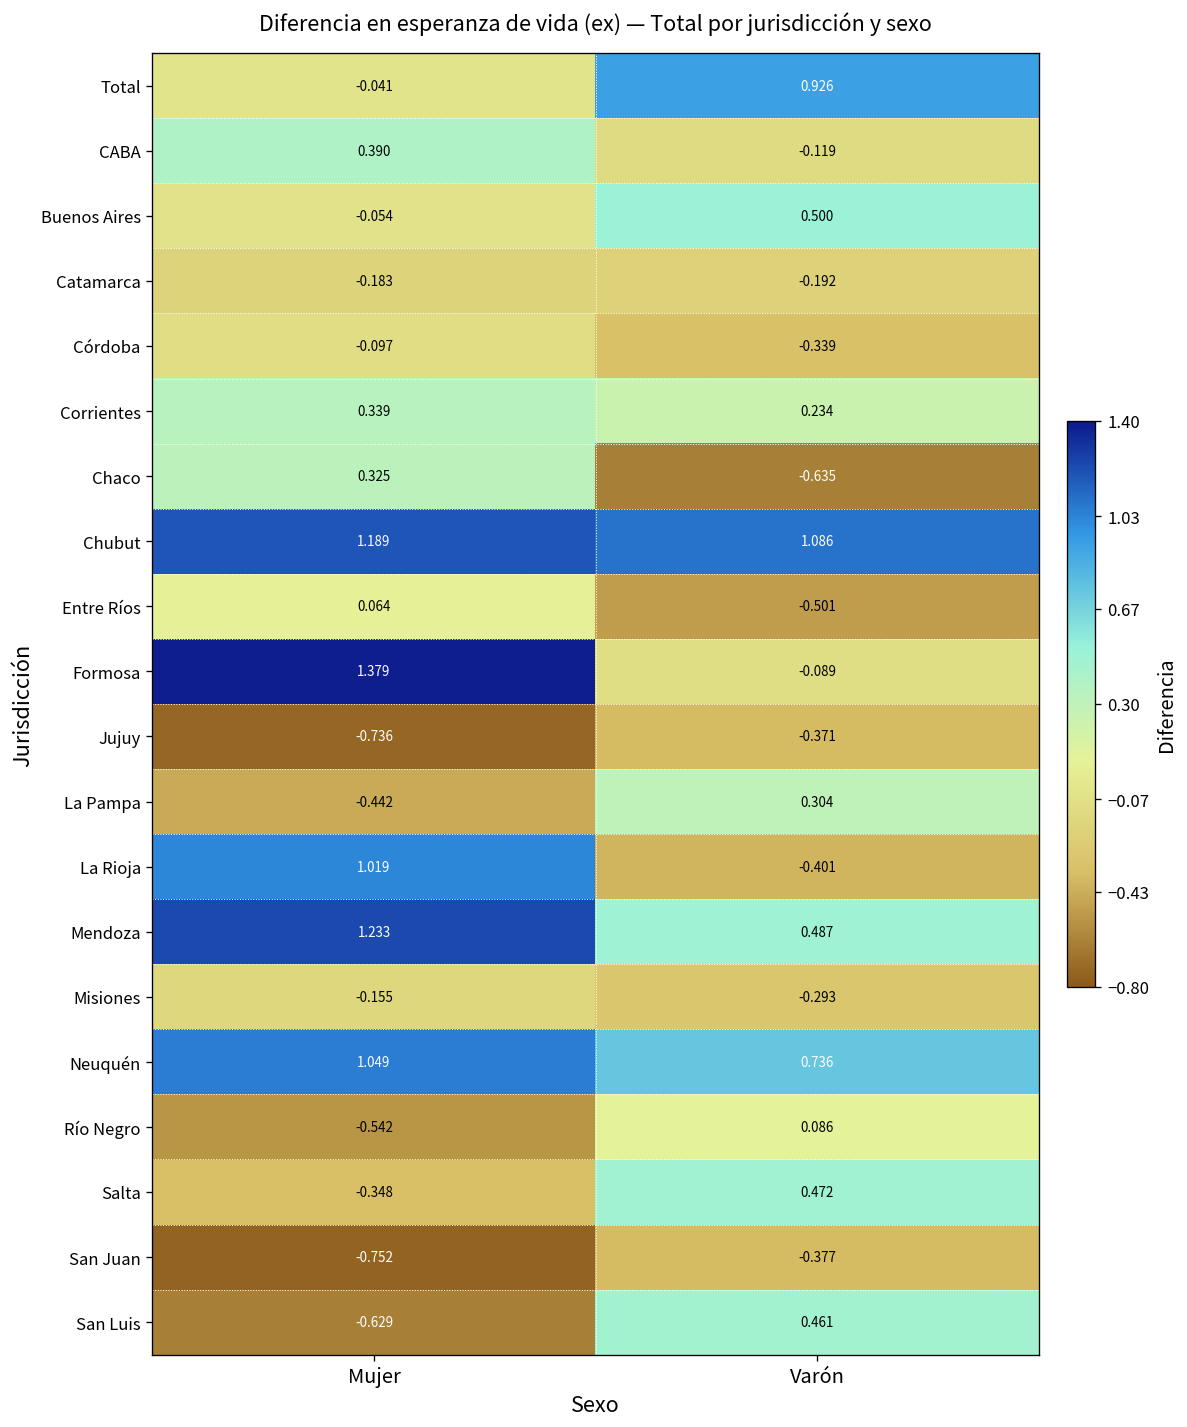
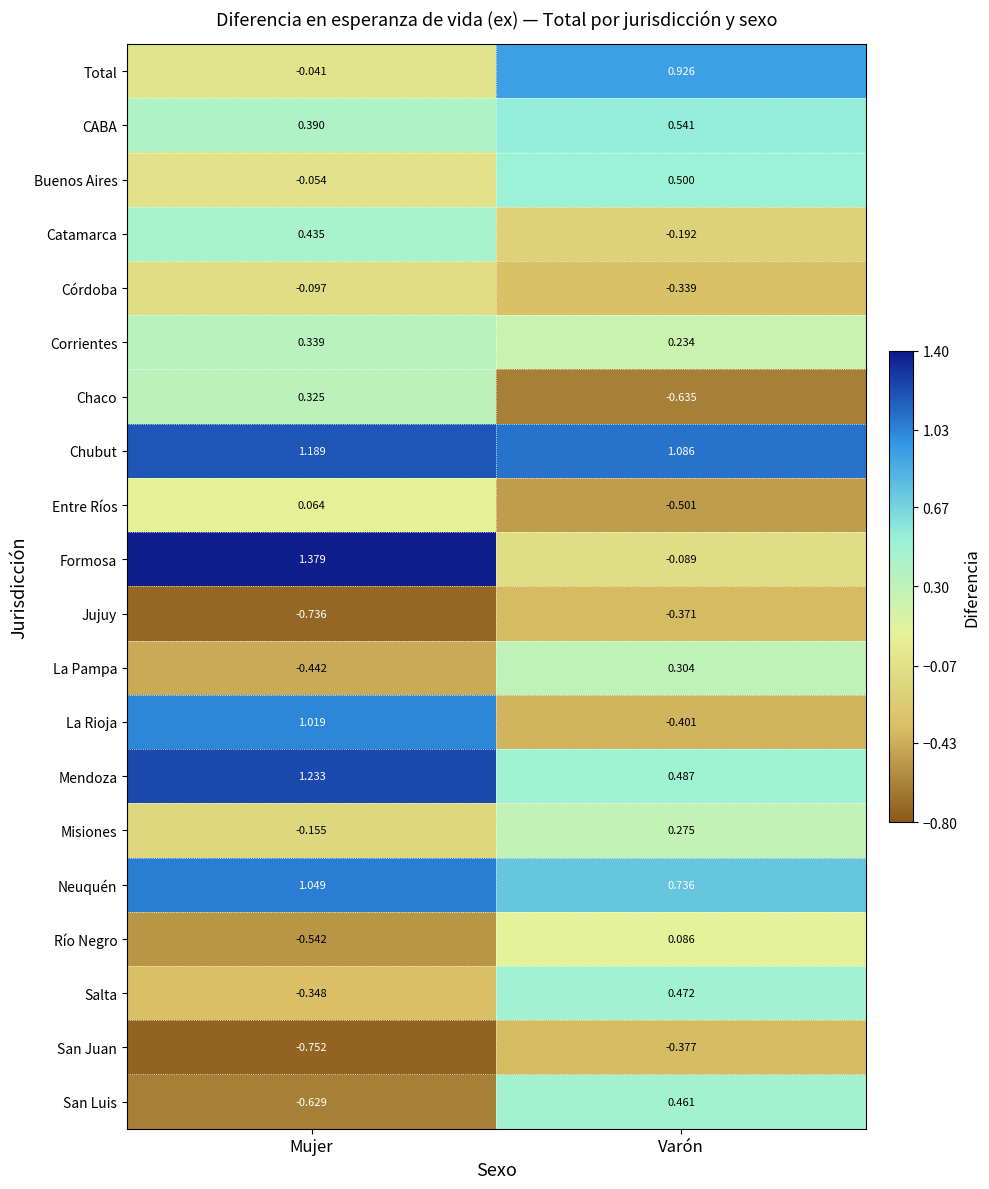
  {
    "Total": {
      "Mujer": -0.041,
      "Varón": 0.926
    },
    "CABA": {
      "Mujer": 0.390,
-     "Varón": -0.119
+     "Varón": 0.541
    },
    "Buenos Aires": {
      "Mujer": -0.054,
      "Varón": 0.500
    },
    "Catamarca": {
-     "Mujer": -0.183,
+     "Mujer": 0.435,
      "Varón": -0.192
    },
    "Córdoba": {
      "Mujer": -0.097,
      "Varón": -0.339
    },
    "Corrientes": {
      "Mujer": 0.339,
      "Varón": 0.234
    },
    "Chaco": {
      "Mujer": 0.325,
      "Varón": -0.635
    },
    "Chubut": {
      "Mujer": 1.189,
      "Varón": 1.086
    },
    "Entre Ríos": {
      "Mujer": 0.064,
      "Varón": -0.501
    },
    "Formosa": {
      "Mujer": 1.379,
      "Varón": -0.089
    },
    "Jujuy": {
      "Mujer": -0.736,
      "Varón": -0.371
    },
    "La Pampa": {
      "Mujer": -0.442,
      "Varón": 0.304
    },
    "La Rioja": {
      "Mujer": 1.019,
      "Varón": -0.401
    },
    "Mendoza": {
      "Mujer": 1.233,
      "Varón": 0.487
    },
    "Misiones": {
      "Mujer": -0.155,
-     "Varón": -0.293
+     "Varón": 0.275
    },
    "Neuquén": {
      "Mujer": 1.049,
      "Varón": 0.736
    },
    "Río Negro": {
      "Mujer": -0.542,
      "Varón": 0.086
    },
    "Salta": {
      "Mujer": -0.348,
      "Varón": 0.472
    },
    "San Juan": {
      "Mujer": -0.752,
      "Varón": -0.377
    },
    "San Luis": {
      "Mujer": -0.629,
      "Varón": 0.461
    }
  }
